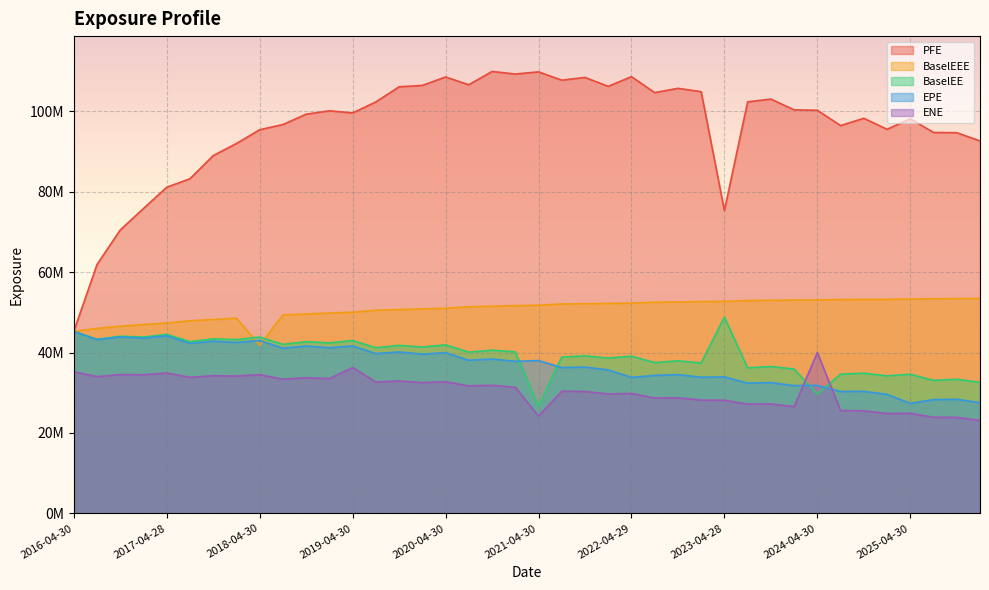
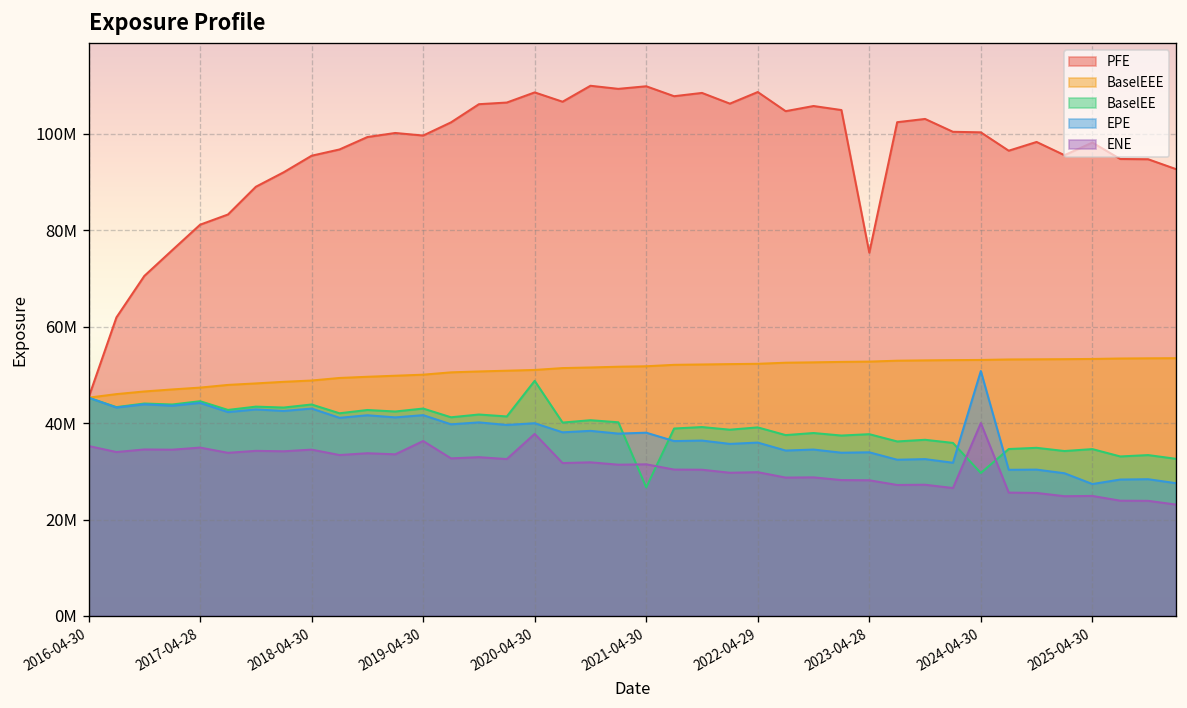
  {
    "PFE": {
      "2017-04-28": 81000000,
      "2018-04-30": 95000000,
      "2019-04-30": 100000000,
      "2020-04-30": 109000000,
      "2021-04-30": 110000000,
      "2022-04-29": 109000000,
      "2023-04-28": 75000000,
      "2024-04-30": 100000000
    },
    "BaselEEE": {
      "2017-04-28": 47000000,
-     "2018-04-30": 42000000,
+     "2018-04-30": 49000000,
      "2019-04-30": 50000000,
      "2020-04-30": 51000000,
      "2021-04-30": 52000000,
      "2022-04-29": 52000000,
      "2023-04-28": 53000000,
      "2024-04-30": 53000000,
      "2025-04-30": 53000000
    },
    "BaselEE": {
      "2018-04-30": 44000000,
      "2019-04-30": 43000000,
-     "2020-04-30": 42000000,
+     "2020-04-30": 49000000,
      "2021-04-30": 27000000,
      "2022-04-29": 39000000,
-     "2023-04-28": 49000000,
+     "2023-04-28": 38000000,
      "2024-04-30": 30000000,
      "2025-04-30": 35000000
    },
    "EPE": {
      "2018-04-30": 43000000,
      "2019-04-30": 42000000,
      "2020-04-30": 40000000,
      "2021-04-30": 38000000,
-     "2022-04-29": 34000000,
+     "2022-04-29": 36000000,
      "2023-04-28": 34000000,
-     "2024-04-30": 32000000,
+     "2024-04-30": 51000000,
      "2025-04-30": 27000000
    },
    "ENE": {
      "2016-04-30": 35000000,
      "2017-04-28": 35000000,
      "2018-04-30": 34000000,
      "2019-04-30": 36000000,
-     "2020-04-30": 33000000,
-     "2021-04-30": 24000000,
+     "2020-04-30": 38000000,
+     "2021-04-30": 31000000,
      "2022-04-29": 30000000,
      "2023-04-28": 28000000,
      "2024-04-30": 40000000,
      "2025-04-30": 25000000
    }
  }
